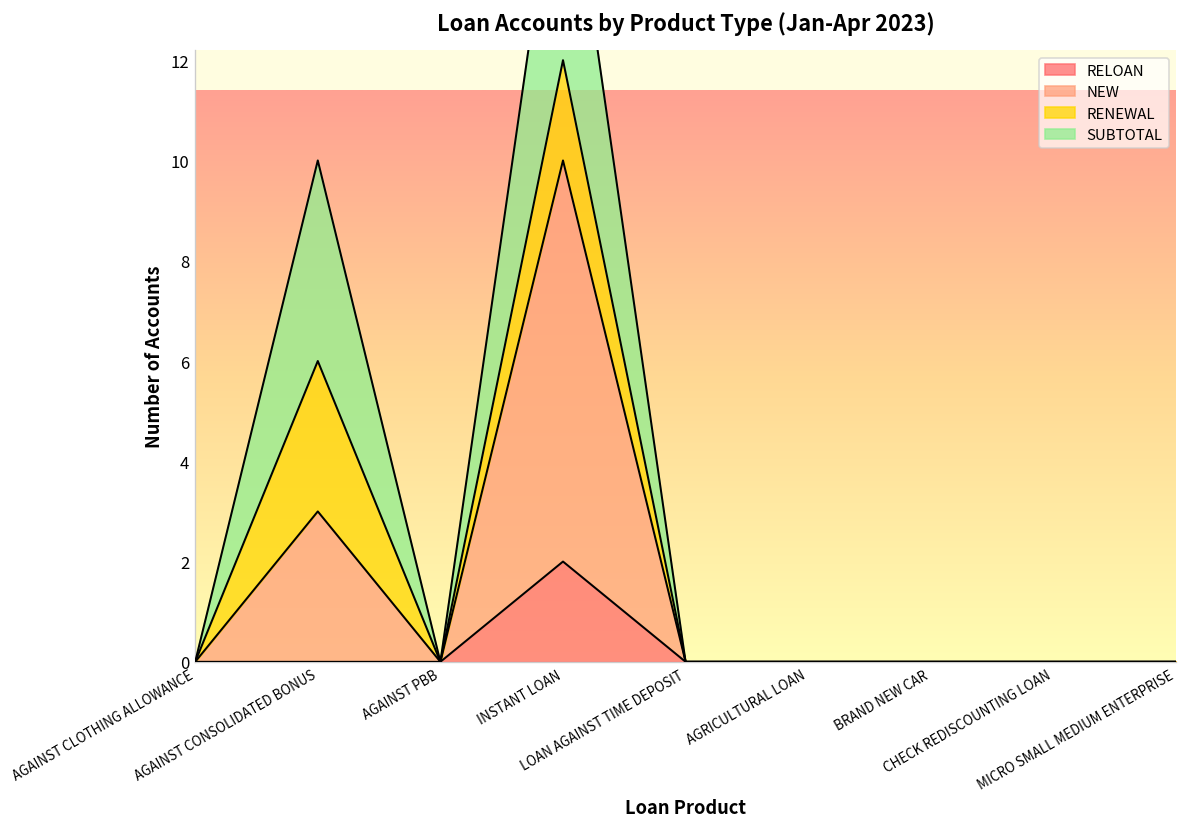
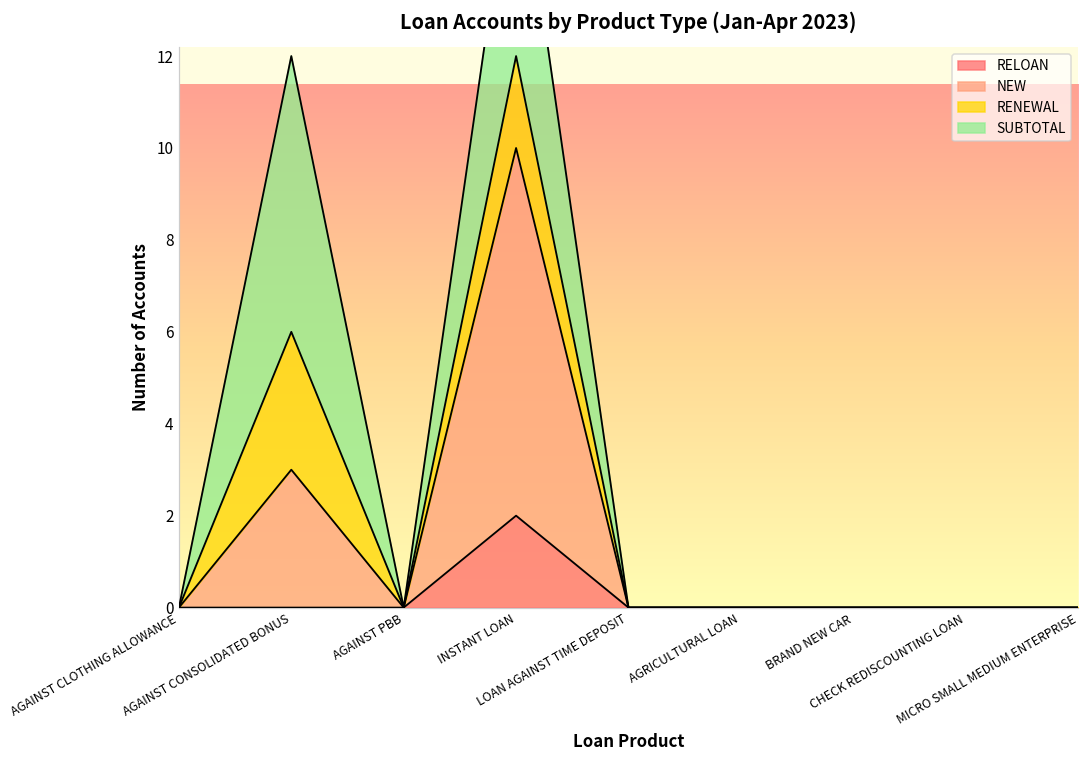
  {
    "RENEWAL": {
      "AGAINST CONSOLIDATED BONUS": 3,
      "INSTANT LOAN": 2
    },
    "SUBTOTAL": {
-     "AGAINST CONSOLIDATED BONUS": 4
+     "AGAINST CONSOLIDATED BONUS": 6
    }
  }
